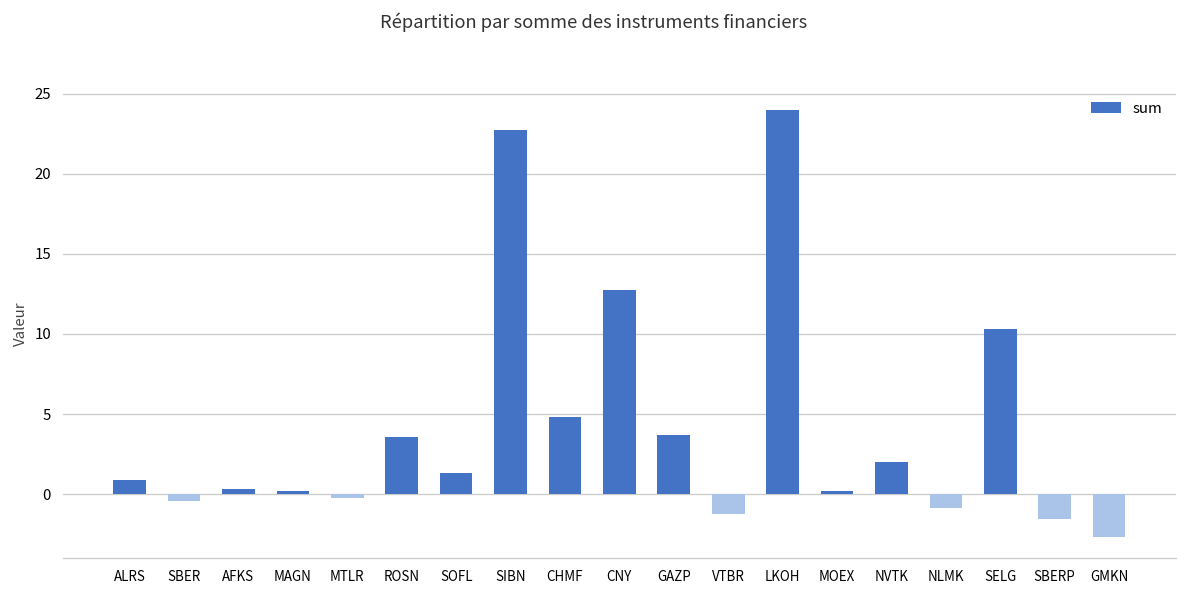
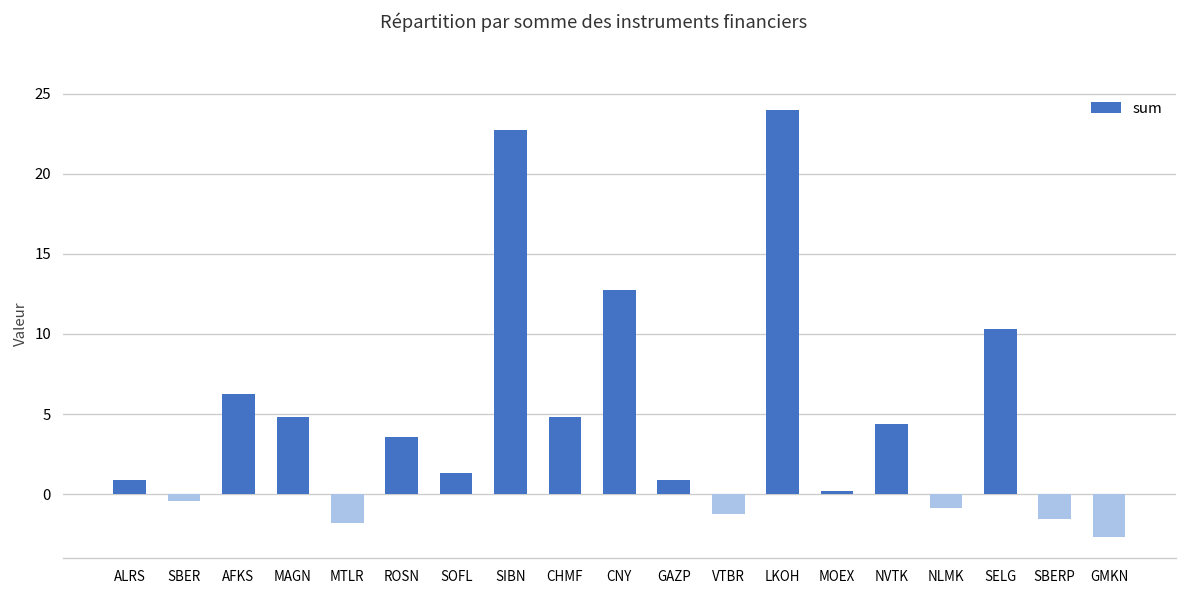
  {
    "ALRS": 0.9,
    "SBER": -0.4,
-   "AFKS": 0.3,
-   "MAGN": 0.2,
-   "MTLR": -0.2,
+   "AFKS": 6.3,
+   "MAGN": 4.8,
+   "MTLR": -1.8,
    "ROSN": 3.6,
    "SOFL": 1.3,
    "SIBN": 22.7,
    "CHMF": 4.8,
    "CNY": 12.7,
-   "GAZP": 3.7,
+   "GAZP": 0.9,
    "VTBR": -1.2,
    "LKOH": 24.0,
-   "NVTK": 2.0,
+   "NVTK": 4.4,
    "NLMK": -0.9,
    "SELG": 10.3,
    "SBERP": -1.6,
    "GMKN": -2.7
  }
